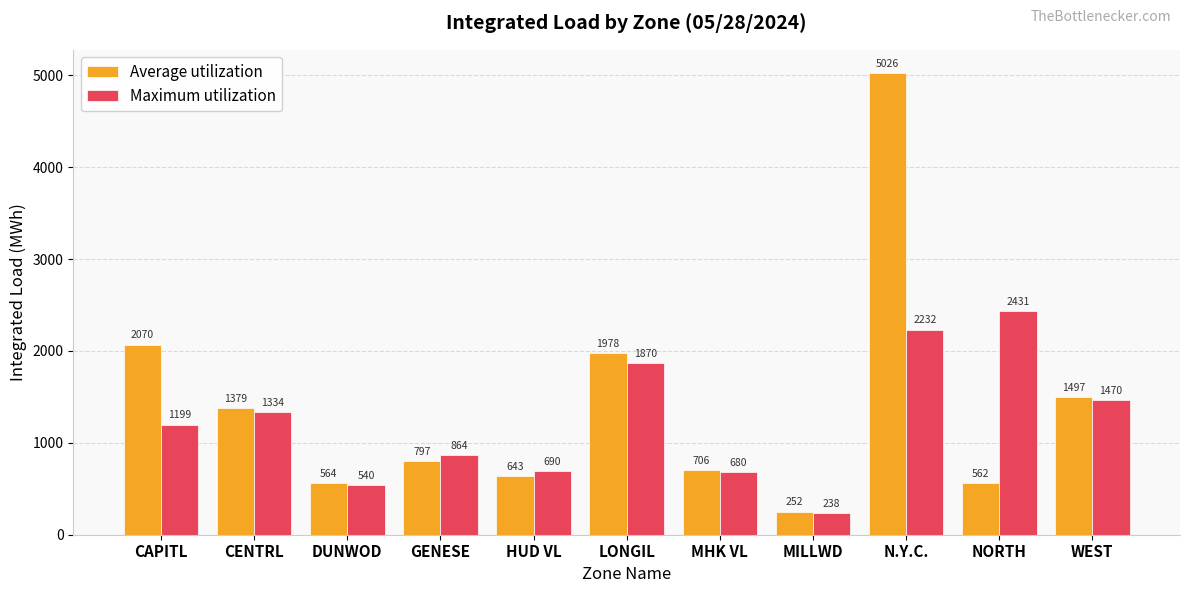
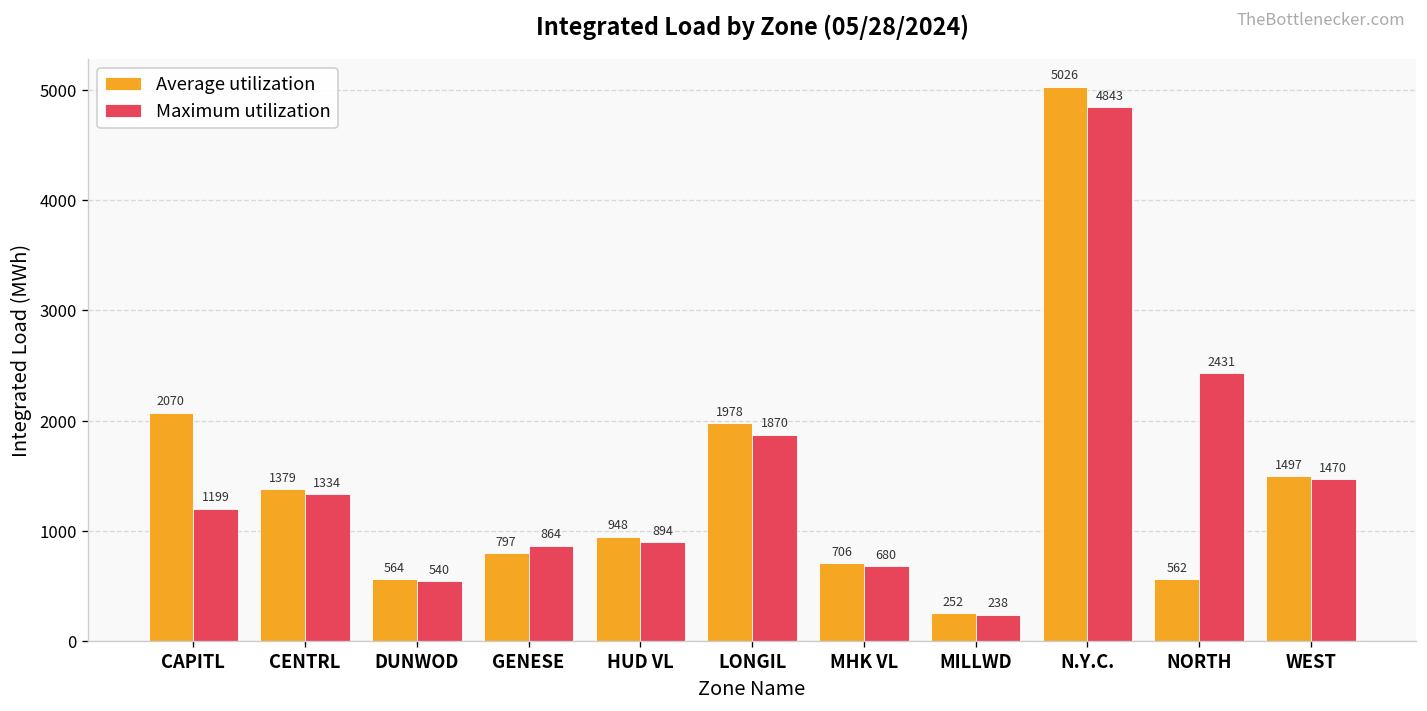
  {
    "Average utilization": {
      "CAPITL": 2070,
      "CENTRL": 1379,
      "DUNWOD": 564,
      "GENESE": 797,
-     "HUD VL": 643,
+     "HUD VL": 948,
      "LONGIL": 1978,
      "MHK VL": 706,
      "MILLWD": 252,
      "N.Y.C.": 5026,
      "NORTH": 562,
      "WEST": 1497
    },
    "Maximum utilization": {
      "CAPITL": 1199,
      "CENTRL": 1334,
      "DUNWOD": 540,
      "GENESE": 864,
-     "HUD VL": 690,
+     "HUD VL": 894,
      "LONGIL": 1870,
      "MHK VL": 680,
      "MILLWD": 238,
-     "N.Y.C.": 2232,
+     "N.Y.C.": 4843,
      "NORTH": 2431,
      "WEST": 1470
    }
  }
